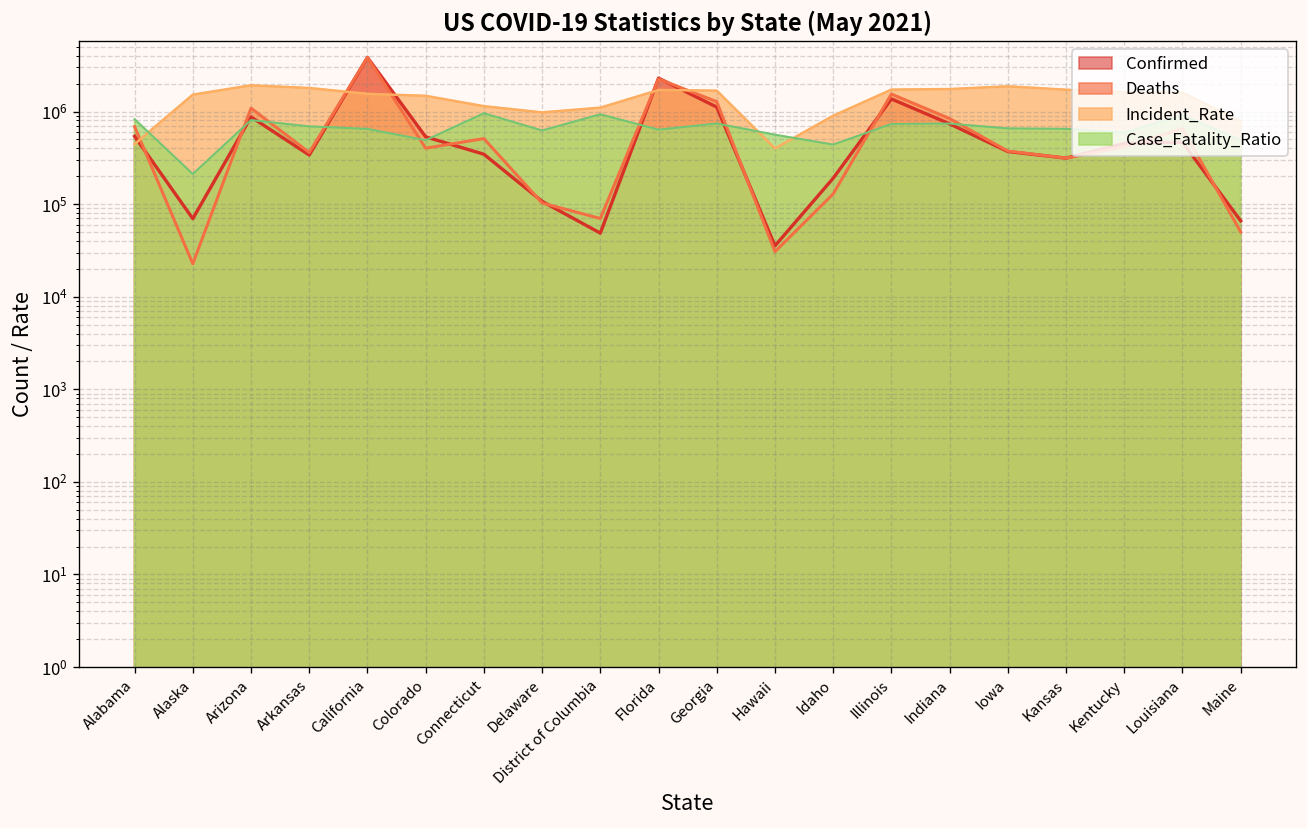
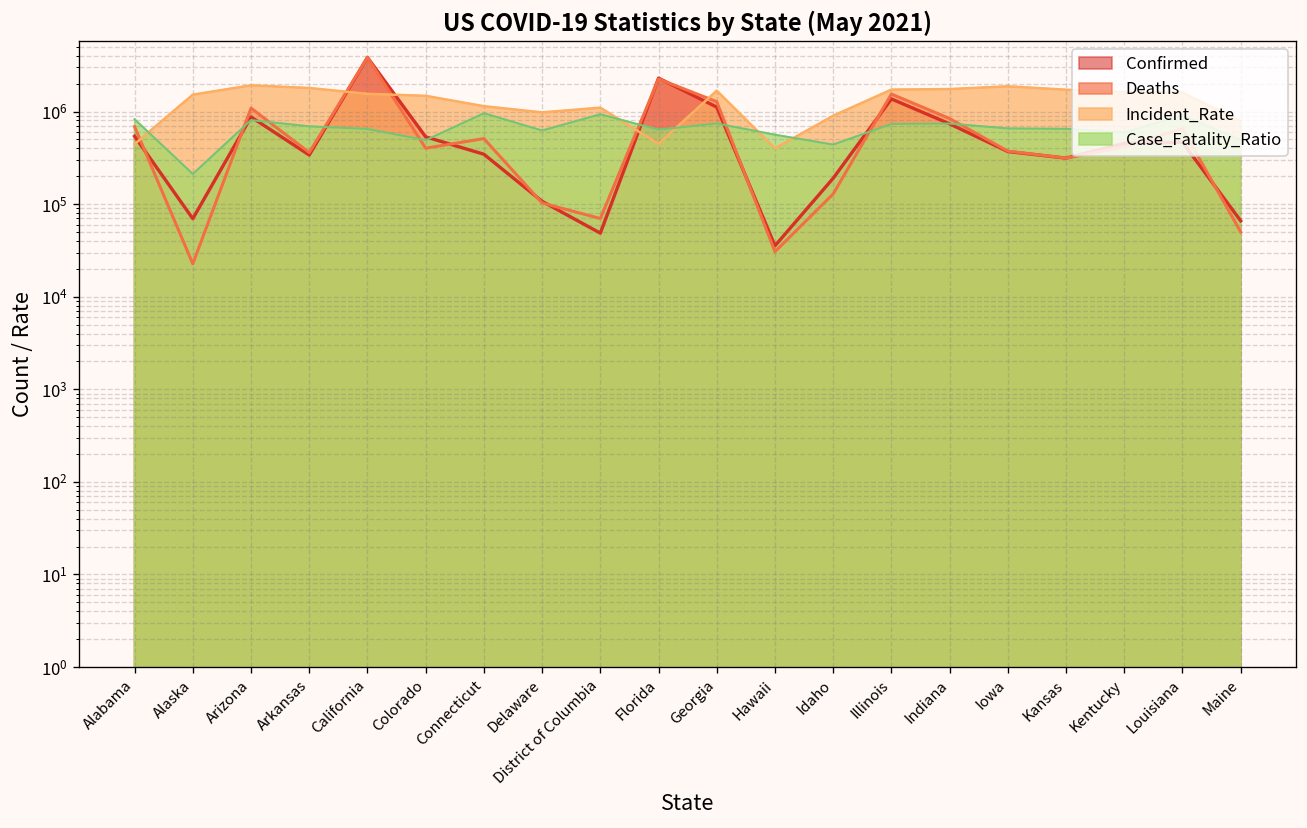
  {
    "Incident_Rate": {
      "Alabama": 400000,
      "Alaska": 1500000,
      "Arizona": 1900000,
      "Arkansas": 1800000,
      "California": 1600000,
      "Colorado": 1500000,
      "Connecticut": 1100000,
      "Delaware": 1000000,
      "District of Columbia": 1100000,
-     "Florida": 1700000,
+     "Florida": 400000,
      "Georgia": 1700000,
      "Hawaii": 400000,
      "Idaho": 900000,
      "Illinois": 1700000,
      "Indiana": 1700000,
      "Iowa": 1900000,
      "Kansas": 1700000
    },
    "Case_Fatality_Ratio": {
      "Alabama": 800000,
      "Alaska": 210000,
      "Arizona": 800000,
      "Arkansas": 700000,
      "California": 600000,
      "Colorado": 500000,
      "Connecticut": 1000000,
      "Delaware": 600000,
      "District of Columbia": 900000,
      "Florida": 600000,
      "Georgia": 700000,
      "Hawaii": 600000,
      "Idaho": 400000,
      "Illinois": 700000,
      "Iowa": 700000,
      "Kansas": 700000
    }
  }
